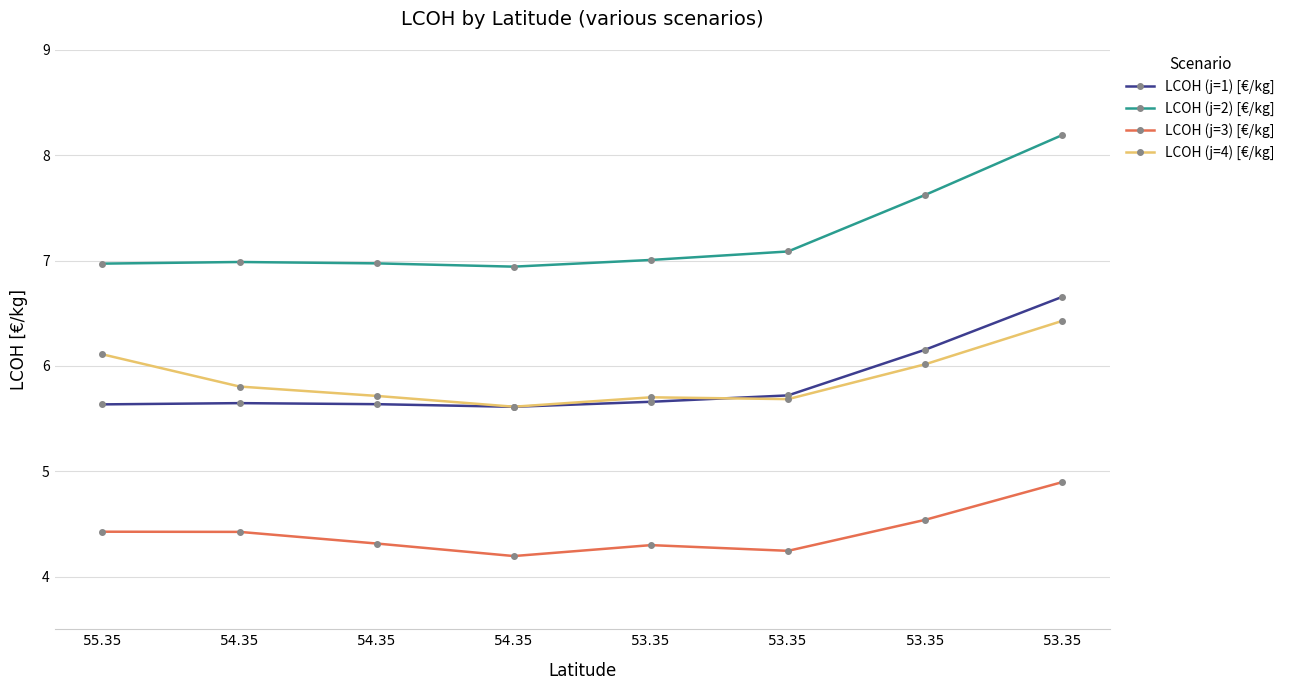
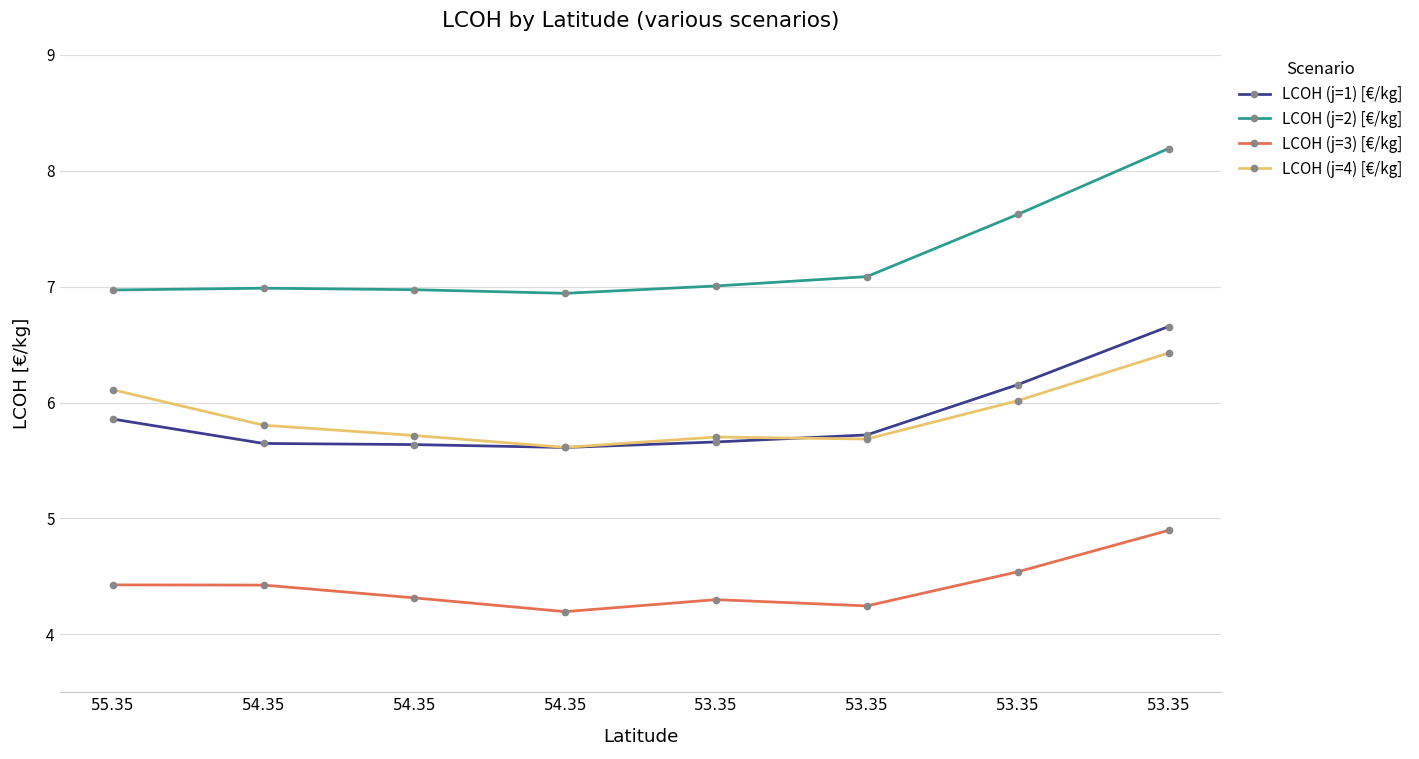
  {
    "LCOH (j=1) [€/kg]": {
-     "55.35": 5.64
+     "55.35": 5.86
    },
    "LCOH (j=2) [€/kg]": {
      "55.35": 6.97
    },
    "LCOH (j=3) [€/kg]": {
      "55.35": 4.43
    },
    "LCOH (j=4) [€/kg]": {
      "55.35": 6.11
    }
  }
